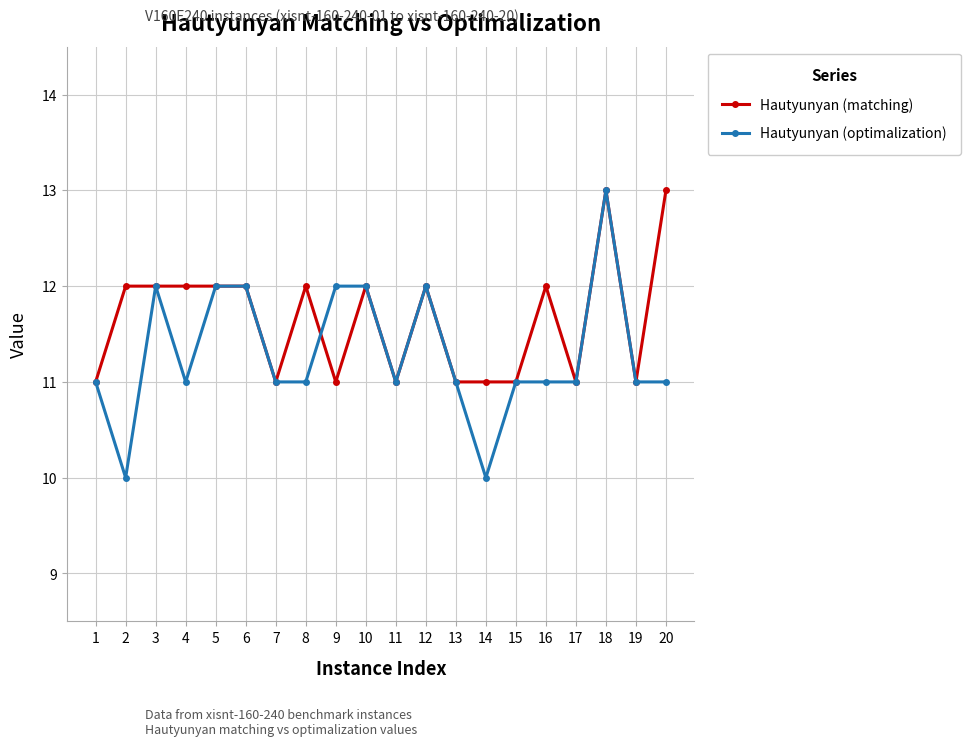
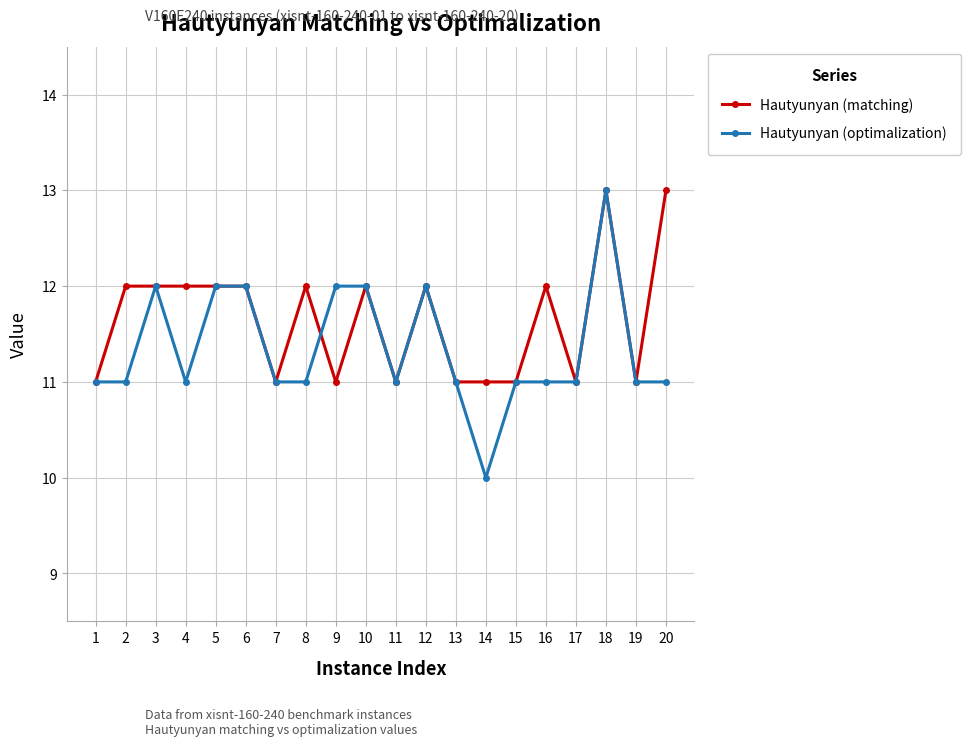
  {
    "Hautyunyan (matching)": {
      "2": 12,
      "4": 12,
      "8": 12,
      "9": 11,
      "14": 11,
      "16": 12,
      "20": 13
    },
    "Hautyunyan (optimalization)": {
-     "2": 10,
+     "2": 11,
      "4": 11,
      "8": 11,
      "9": 12,
      "14": 10,
      "16": 11,
      "20": 11
    }
  }
